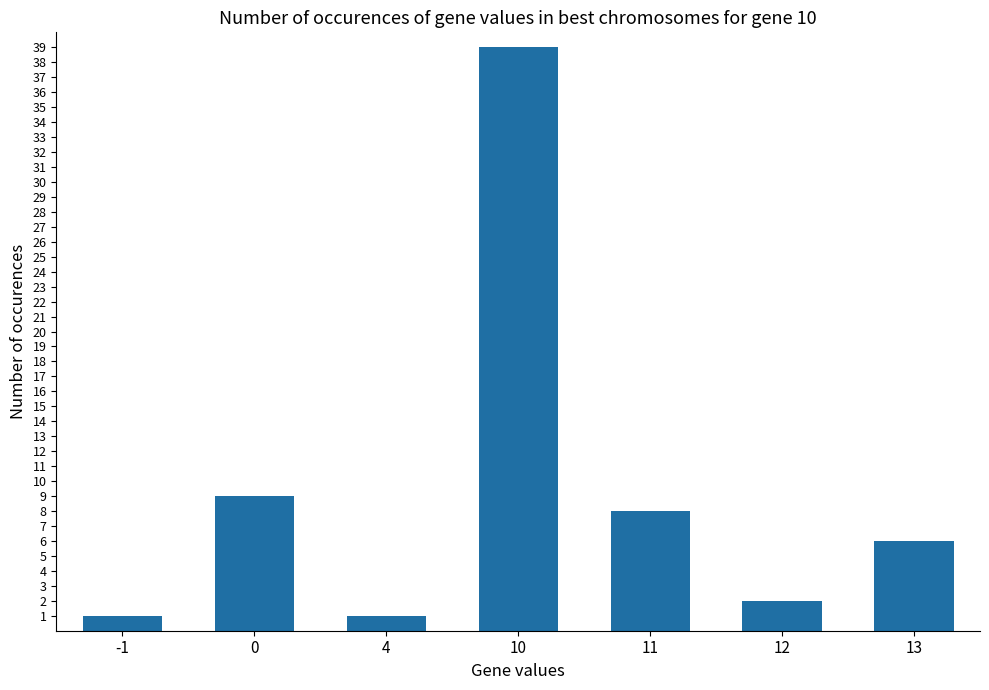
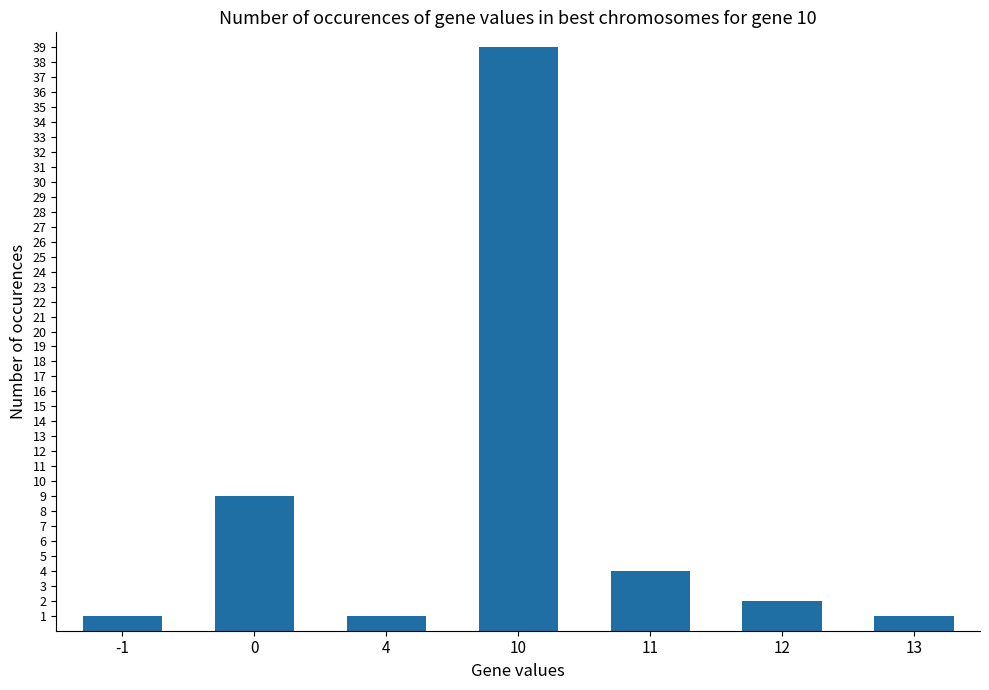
  {
    "-1": 1,
    "0": 9,
    "4": 1,
    "10": 39,
-   "11": 8,
+   "11": 4,
    "12": 2,
-   "13": 6
+   "13": 1
  }
